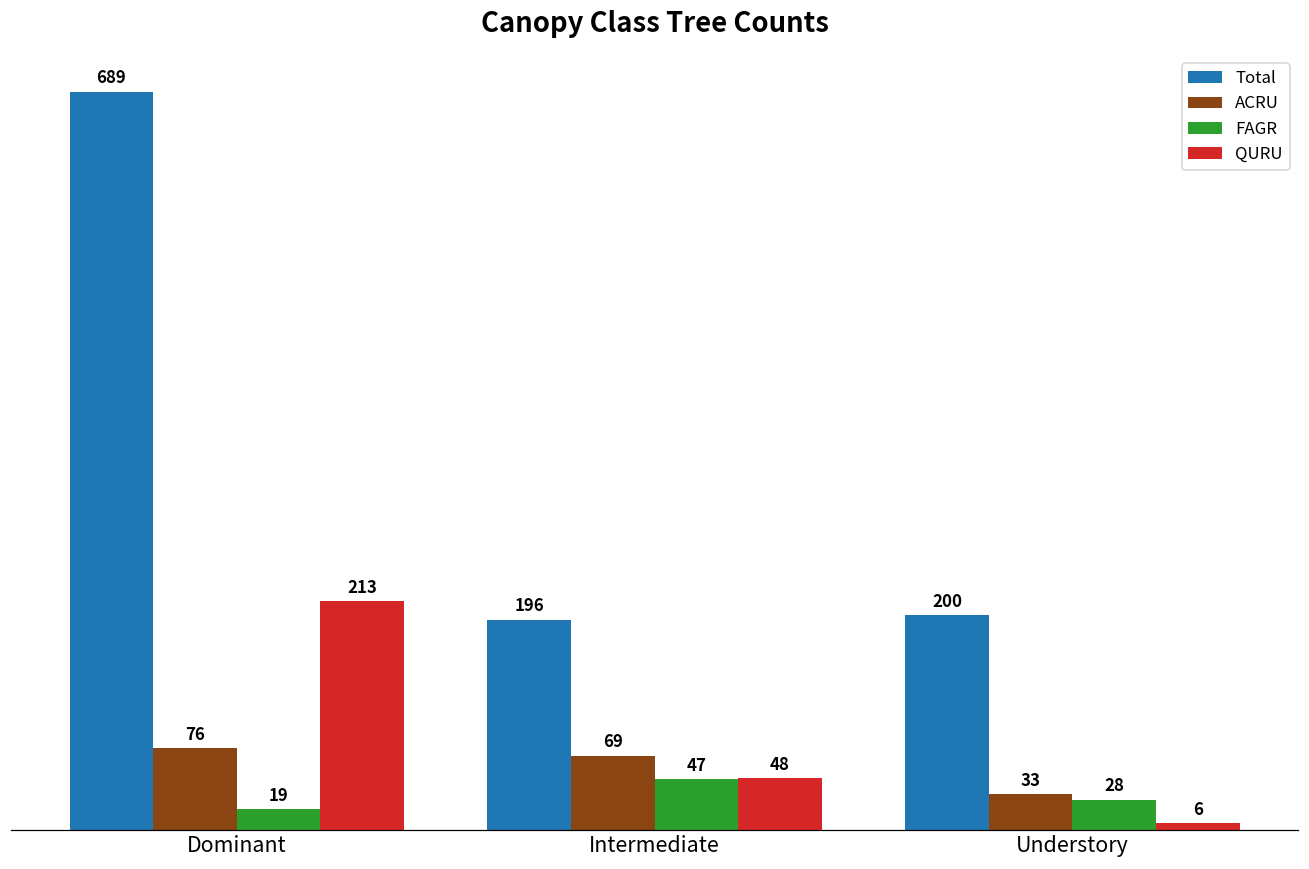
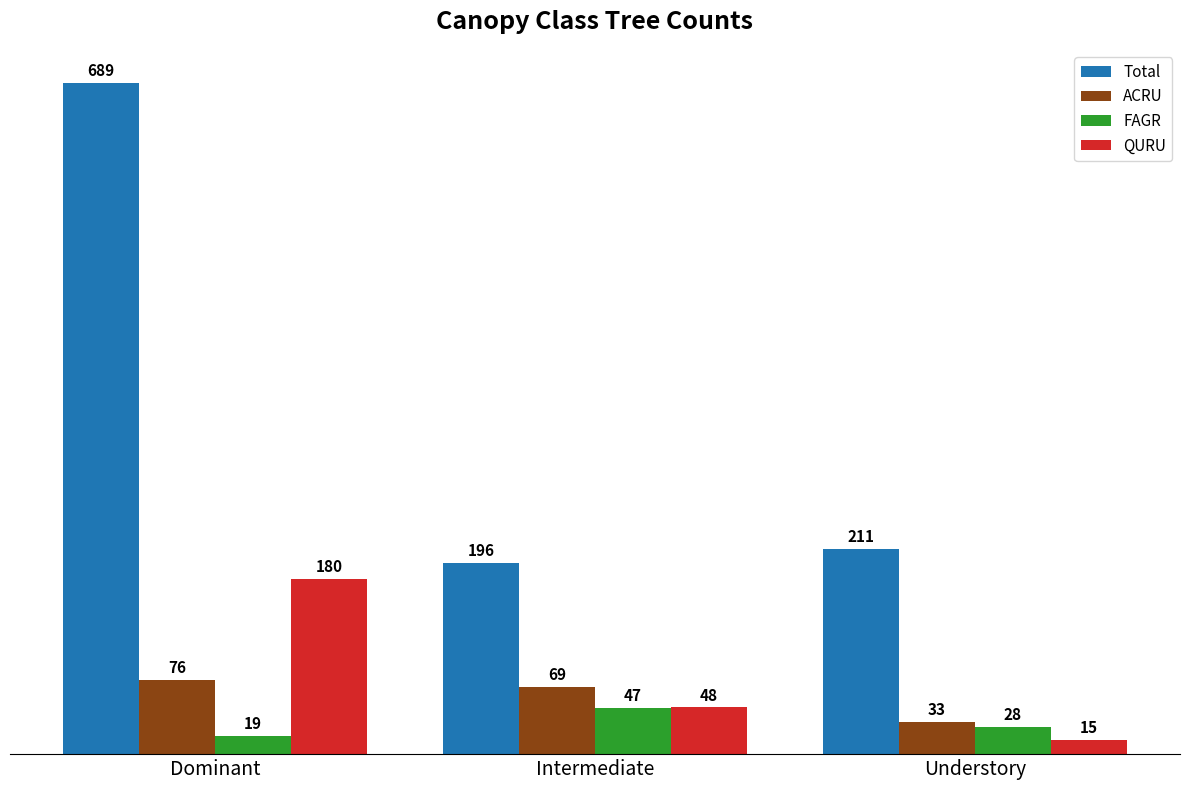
  {
    "Total": {
      "Dominant": 689,
      "Intermediate": 196,
-     "Understory": 200
+     "Understory": 211
    },
    "ACRU": {
      "Dominant": 76,
      "Intermediate": 69,
      "Understory": 33
    },
    "FAGR": {
      "Dominant": 19,
      "Intermediate": 47,
      "Understory": 28
    },
    "QURU": {
-     "Dominant": 213,
+     "Dominant": 180,
      "Intermediate": 48,
-     "Understory": 6
+     "Understory": 15
    }
  }
